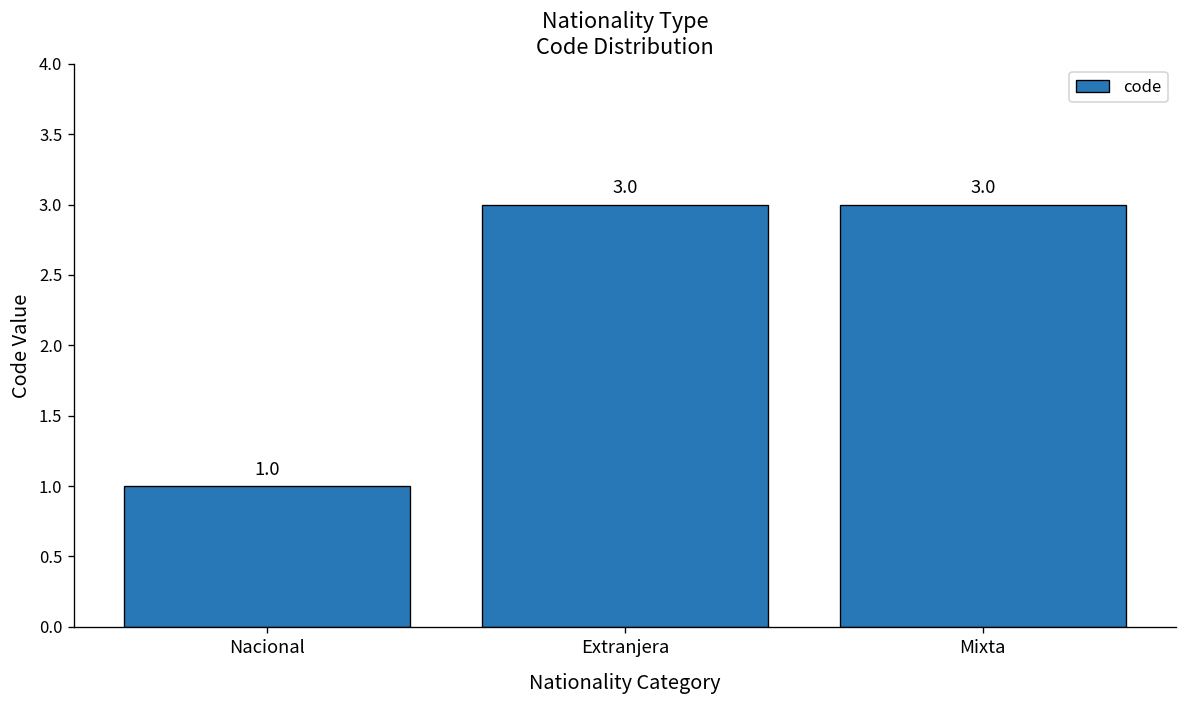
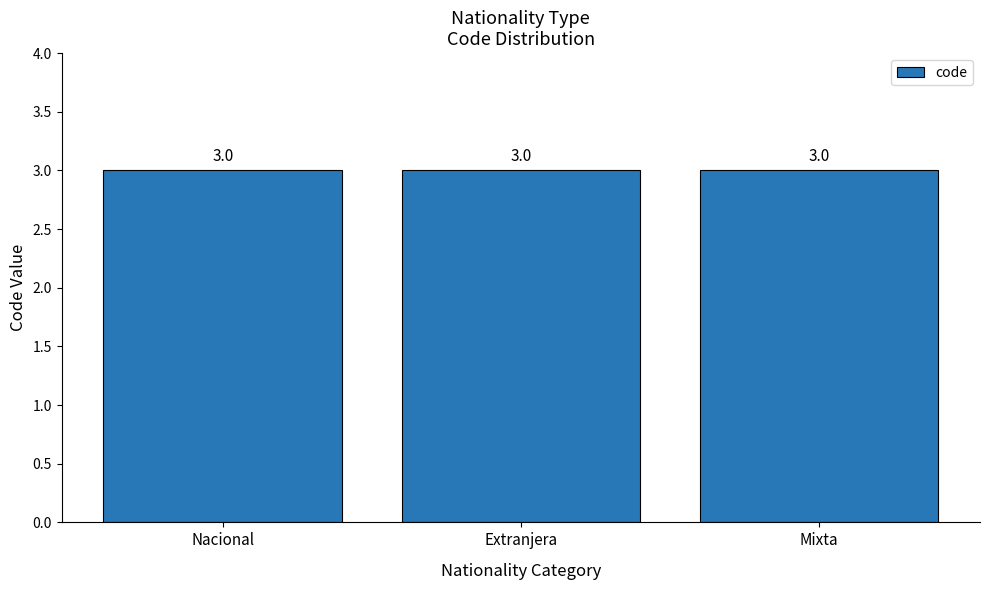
  {
-   "Nacional": 1.0,
+   "Nacional": 3.0,
    "Extranjera": 3.0,
    "Mixta": 3.0
  }
